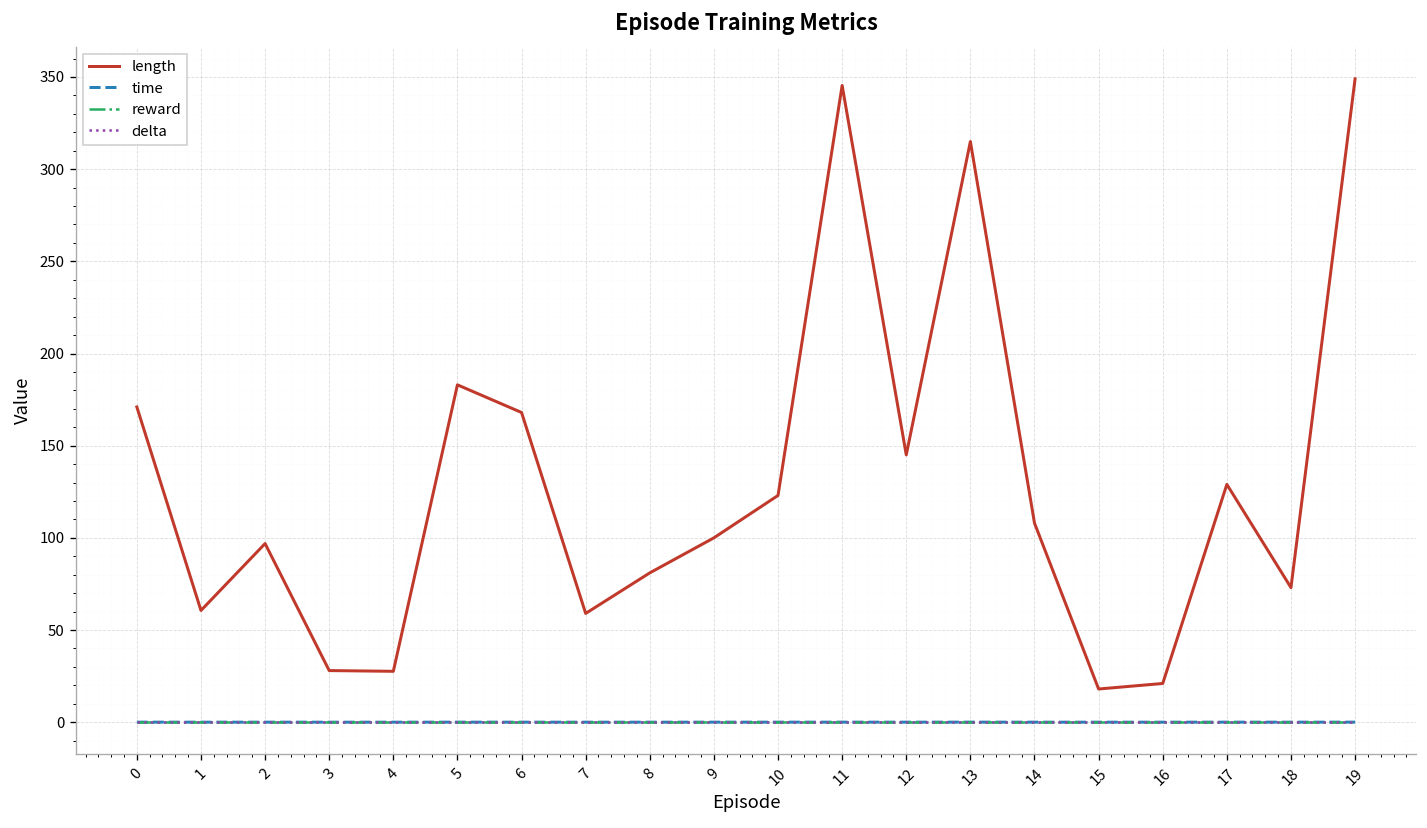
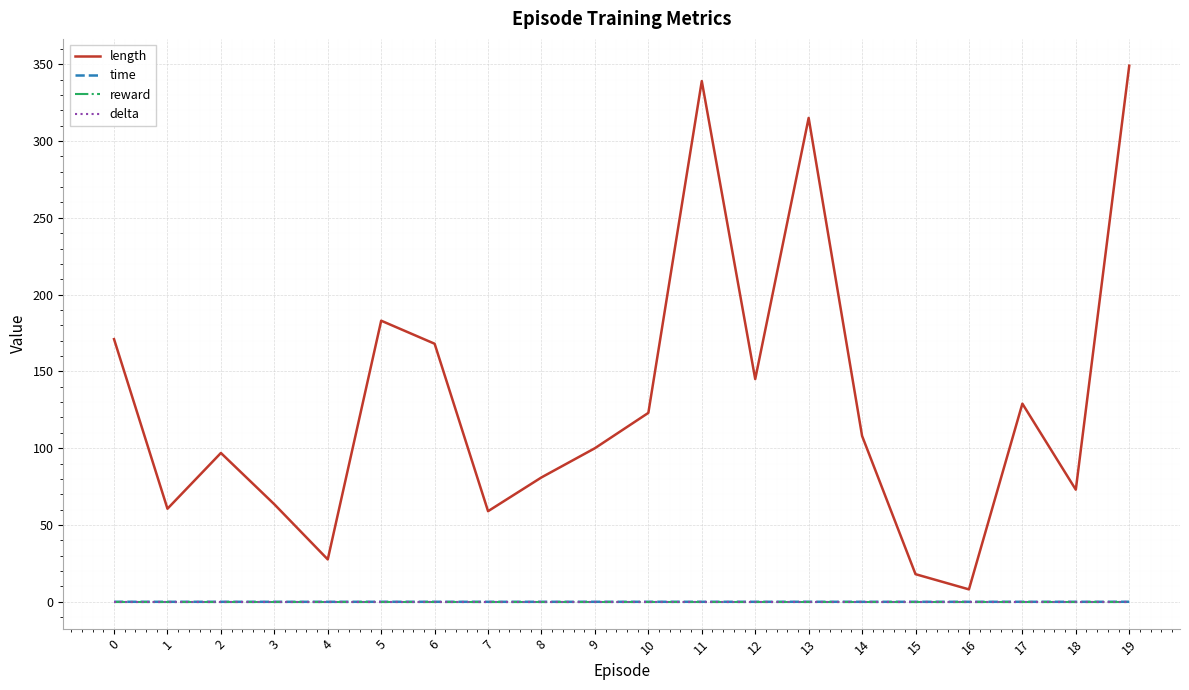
  {
    "length": {
      "0": 171,
      "1": 61,
      "2": 97,
-     "3": 28,
+     "3": 64,
      "4": 28,
      "5": 183,
      "6": 168,
      "7": 59,
      "8": 81,
      "9": 100,
      "10": 123,
-     "11": 345,
+     "11": 339,
      "12": 145,
      "13": 315,
      "14": 108,
      "15": 18,
-     "16": 21,
+     "16": 8,
      "17": 129,
      "18": 73,
      "19": 349
    },
    "delta": {
      "0": 0,
      "1": 0,
      "2": 0,
      "3": 0,
      "4": 0,
      "5": 0,
      "6": 0,
      "7": 0,
      "8": 0,
      "9": 0,
      "10": 0,
      "11": 0,
      "12": 0,
      "13": 0,
      "14": 0,
      "15": 0,
      "16": 0,
      "17": 0,
      "18": 0,
      "19": 0
    }
  }
